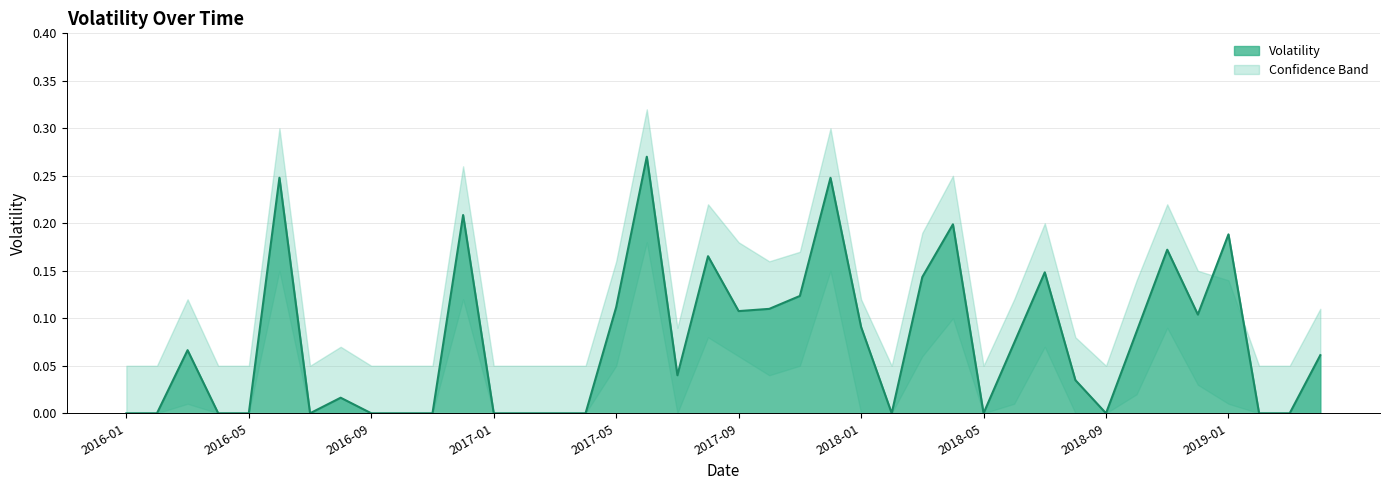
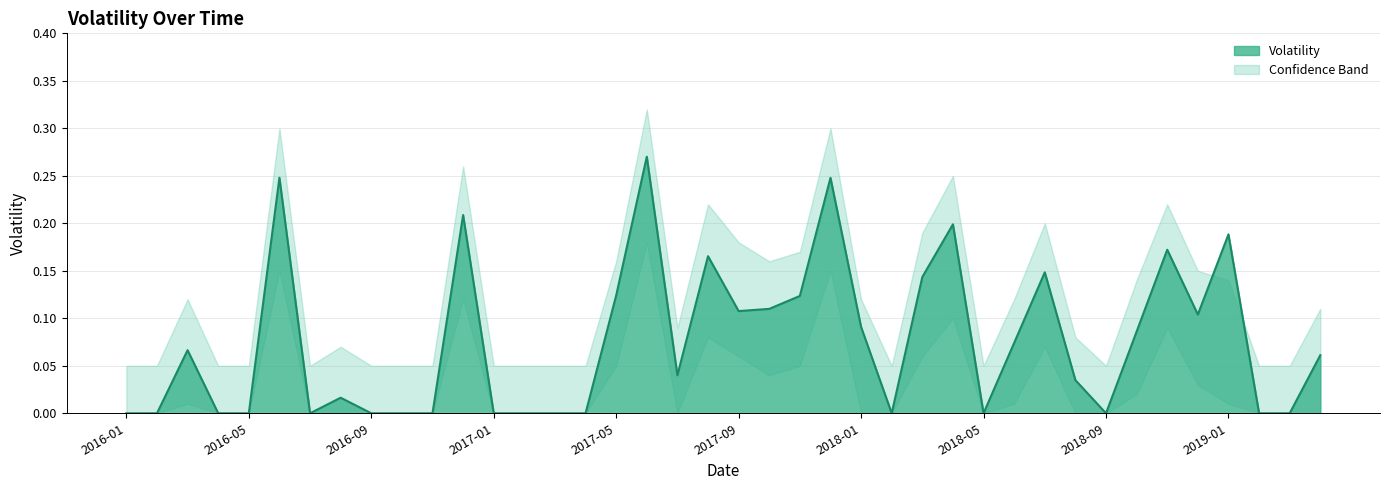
  {
    "Volatility": {
      "2016-01": 0.00,
      "2016-05": 0.00,
      "2016-09": 0.00,
      "2017-01": 0.00,
-     "2017-05": 0.11,
+     "2017-05": 0.12,
      "2017-09": 0.11,
      "2018-01": 0.09,
      "2018-05": 0.00,
      "2018-09": 0.00,
      "2019-01": 0.19
    }
  }
